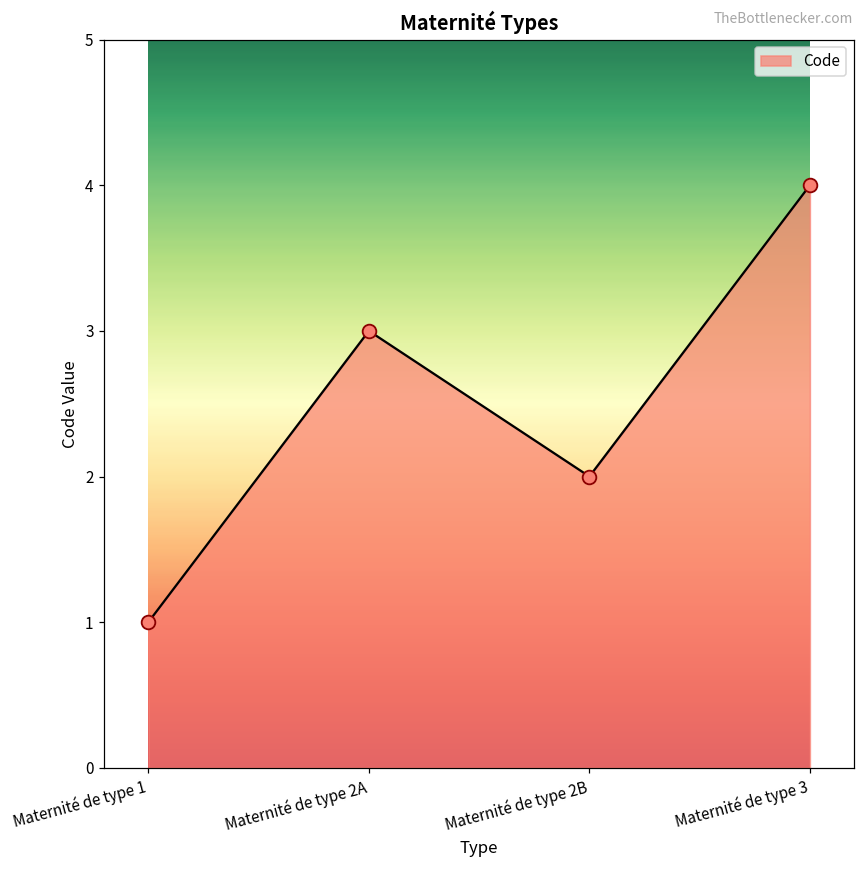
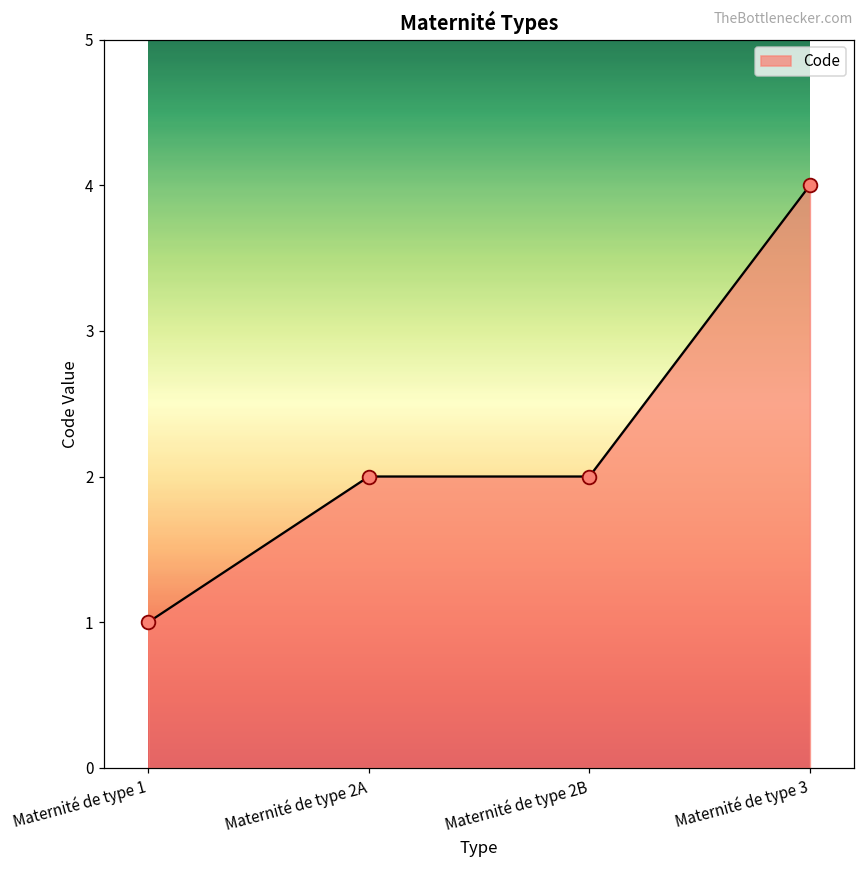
  {
    "Maternité de type 1": 1,
-   "Maternité de type 2A": 3,
+   "Maternité de type 2A": 2,
    "Maternité de type 2B": 2,
    "Maternité de type 3": 4
  }
